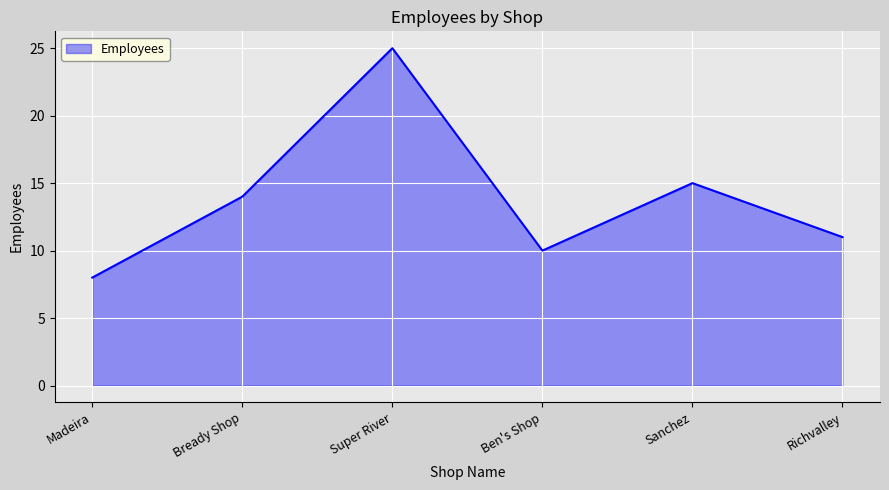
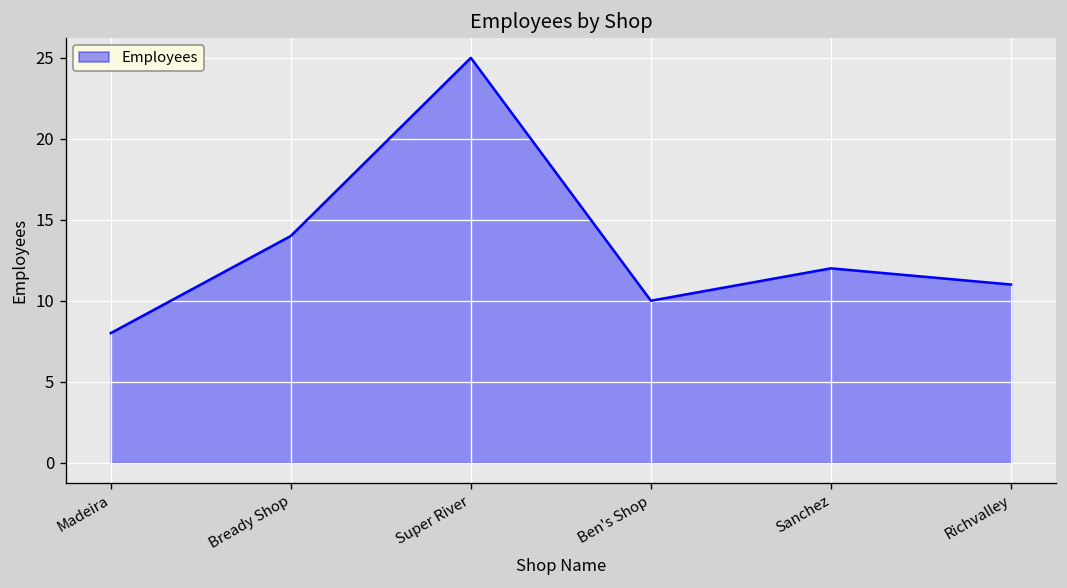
  {
    "Madeira": 8,
    "Bready Shop": 14,
    "Super River": 25,
    "Ben's Shop": 10,
-   "Sanchez": 15,
+   "Sanchez": 12,
    "Richvalley": 11
  }
